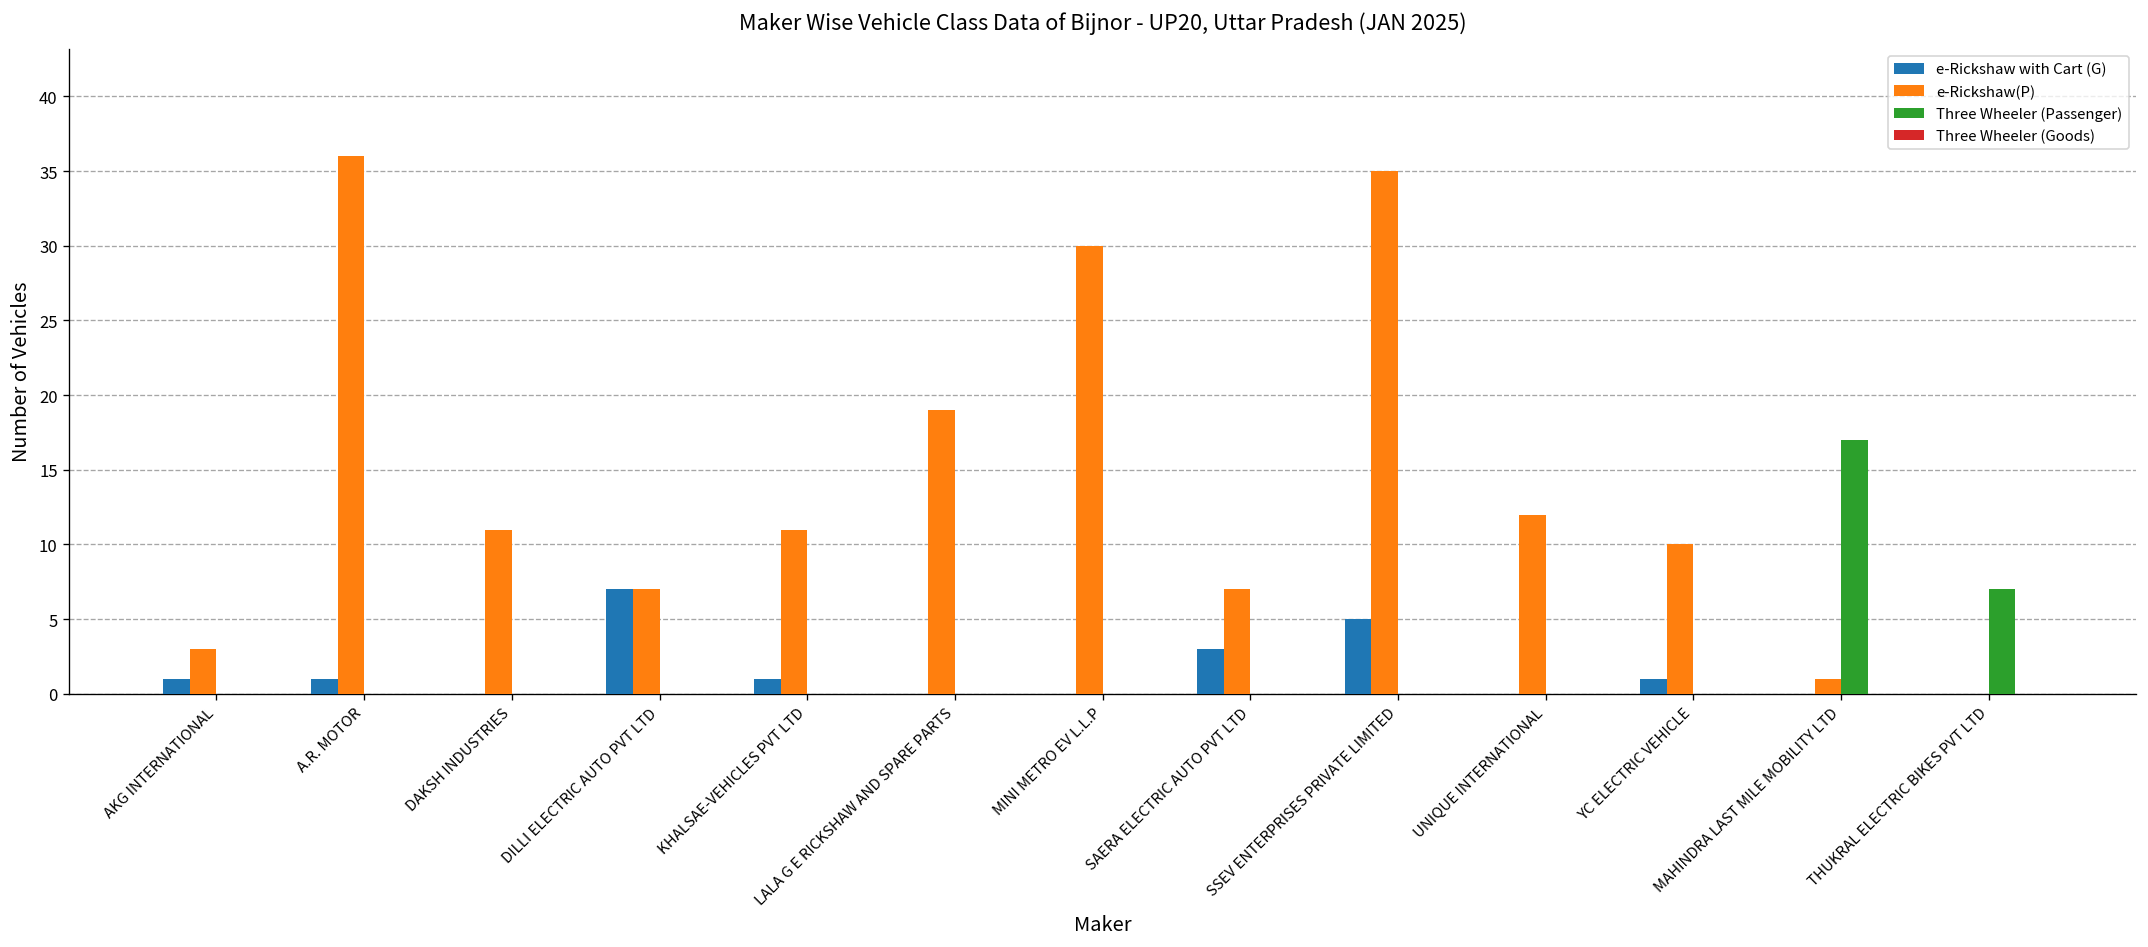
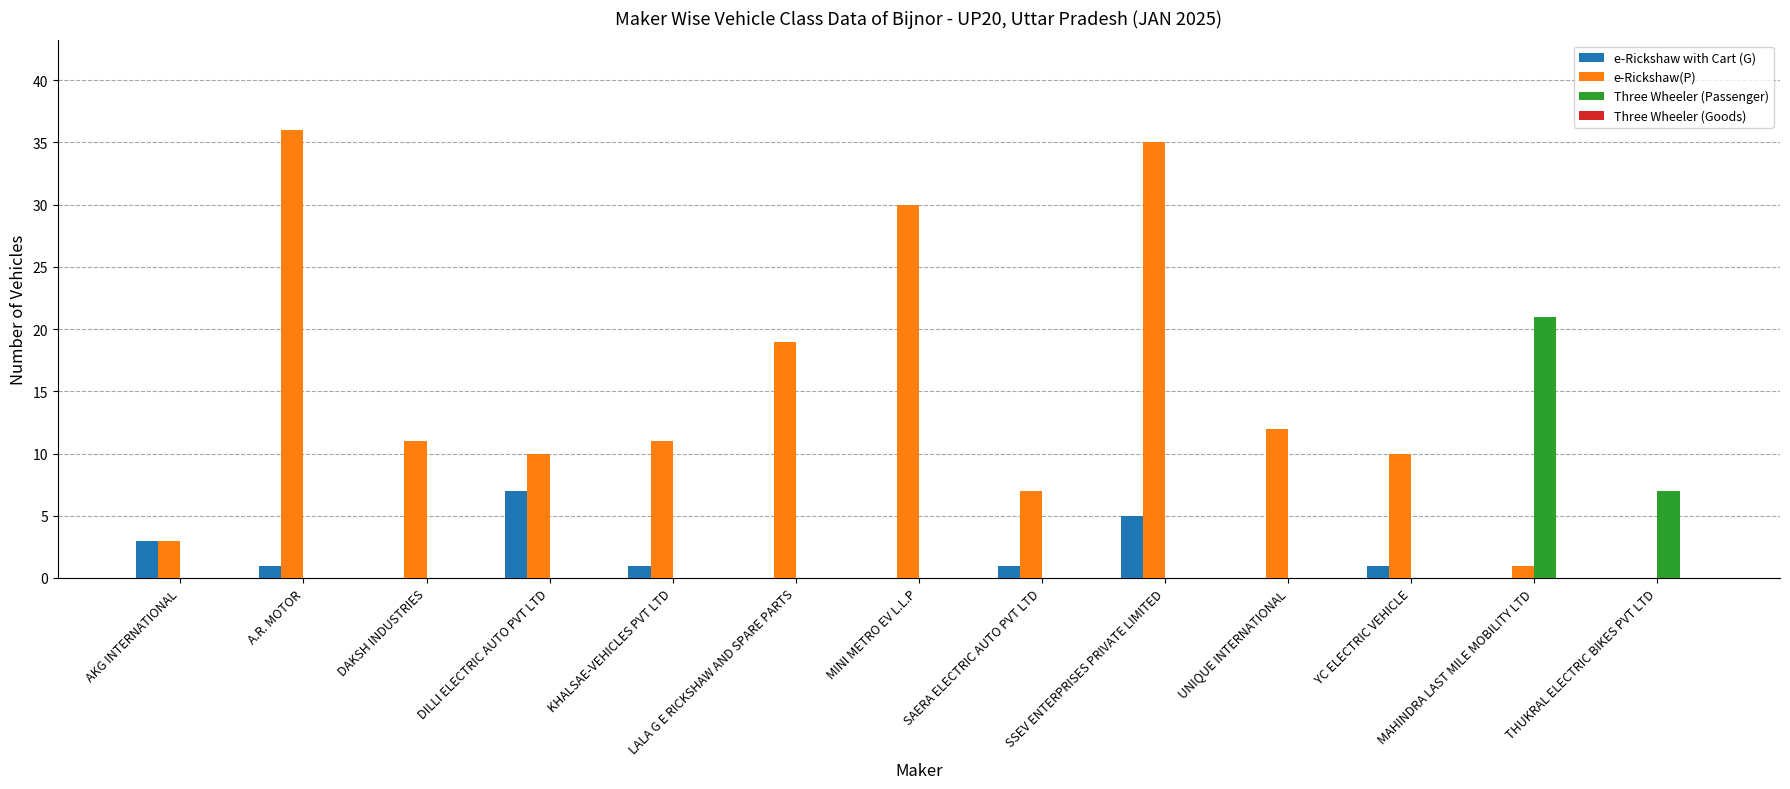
  {
    "e-Rickshaw with Cart (G)": {
-     "AKG INTERNATIONAL": 1,
+     "AKG INTERNATIONAL": 3,
      "A.R. MOTOR": 1,
      "DAKSH INDUSTRIES": 0,
      "DILLI ELECTRIC AUTO PVT LTD": 7,
      "KHALSAE-VEHICLES PVT LTD": 1,
      "LALA G E RICKSHAW AND SPARE PARTS": 0,
      "MINI METRO EV L.L.P": 0,
-     "SAERA ELECTRIC AUTO PVT LTD": 3,
+     "SAERA ELECTRIC AUTO PVT LTD": 1,
      "SSEV ENTERPRISES PRIVATE LIMITED": 5,
      "UNIQUE INTERNATIONAL": 0,
      "YC ELECTRIC VEHICLE": 1,
      "MAHINDRA LAST MILE MOBILITY LTD": 0,
      "THUKRAL ELECTRIC BIKES PVT LTD": 0
    },
    "e-Rickshaw(P)": {
      "AKG INTERNATIONAL": 3,
      "A.R. MOTOR": 36,
      "DAKSH INDUSTRIES": 11,
-     "DILLI ELECTRIC AUTO PVT LTD": 7,
+     "DILLI ELECTRIC AUTO PVT LTD": 10,
      "KHALSAE-VEHICLES PVT LTD": 11,
      "LALA G E RICKSHAW AND SPARE PARTS": 19,
      "MINI METRO EV L.L.P": 30,
      "SAERA ELECTRIC AUTO PVT LTD": 7,
      "SSEV ENTERPRISES PRIVATE LIMITED": 35,
      "UNIQUE INTERNATIONAL": 12,
      "YC ELECTRIC VEHICLE": 10,
      "MAHINDRA LAST MILE MOBILITY LTD": 1,
      "THUKRAL ELECTRIC BIKES PVT LTD": 0
    },
    "Three Wheeler (Passenger)": {
      "AKG INTERNATIONAL": 0,
      "A.R. MOTOR": 0,
      "DAKSH INDUSTRIES": 0,
      "DILLI ELECTRIC AUTO PVT LTD": 0,
      "KHALSAE-VEHICLES PVT LTD": 0,
      "LALA G E RICKSHAW AND SPARE PARTS": 0,
      "MINI METRO EV L.L.P": 0,
      "SAERA ELECTRIC AUTO PVT LTD": 0,
      "SSEV ENTERPRISES PRIVATE LIMITED": 0,
      "UNIQUE INTERNATIONAL": 0,
      "YC ELECTRIC VEHICLE": 0,
-     "MAHINDRA LAST MILE MOBILITY LTD": 17,
+     "MAHINDRA LAST MILE MOBILITY LTD": 21,
      "THUKRAL ELECTRIC BIKES PVT LTD": 7
    },
    "Three Wheeler (Goods)": {
      "AKG INTERNATIONAL": 0,
      "A.R. MOTOR": 0,
      "DAKSH INDUSTRIES": 0,
      "DILLI ELECTRIC AUTO PVT LTD": 0,
      "KHALSAE-VEHICLES PVT LTD": 0,
      "LALA G E RICKSHAW AND SPARE PARTS": 0,
      "MINI METRO EV L.L.P": 0,
      "SAERA ELECTRIC AUTO PVT LTD": 0,
      "SSEV ENTERPRISES PRIVATE LIMITED": 0,
      "UNIQUE INTERNATIONAL": 0,
      "YC ELECTRIC VEHICLE": 0,
      "MAHINDRA LAST MILE MOBILITY LTD": 0,
      "THUKRAL ELECTRIC BIKES PVT LTD": 0
    }
  }
